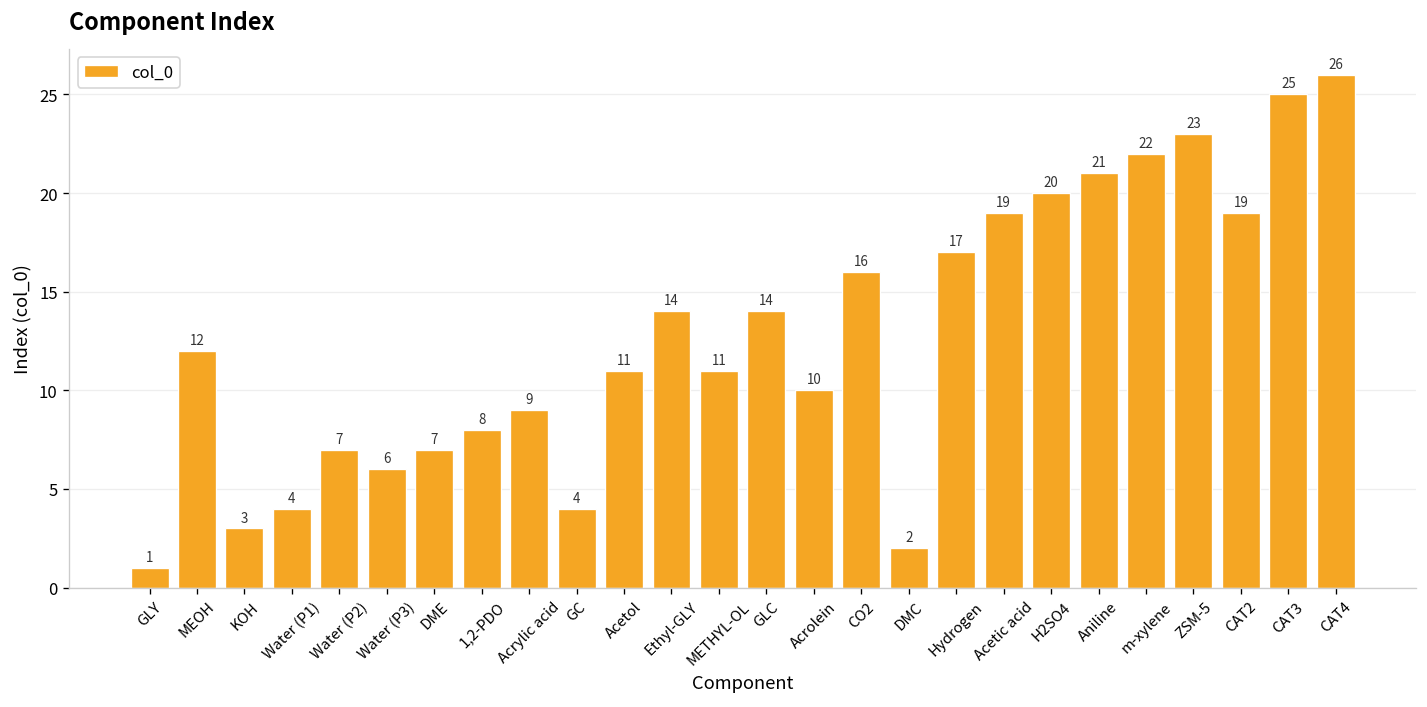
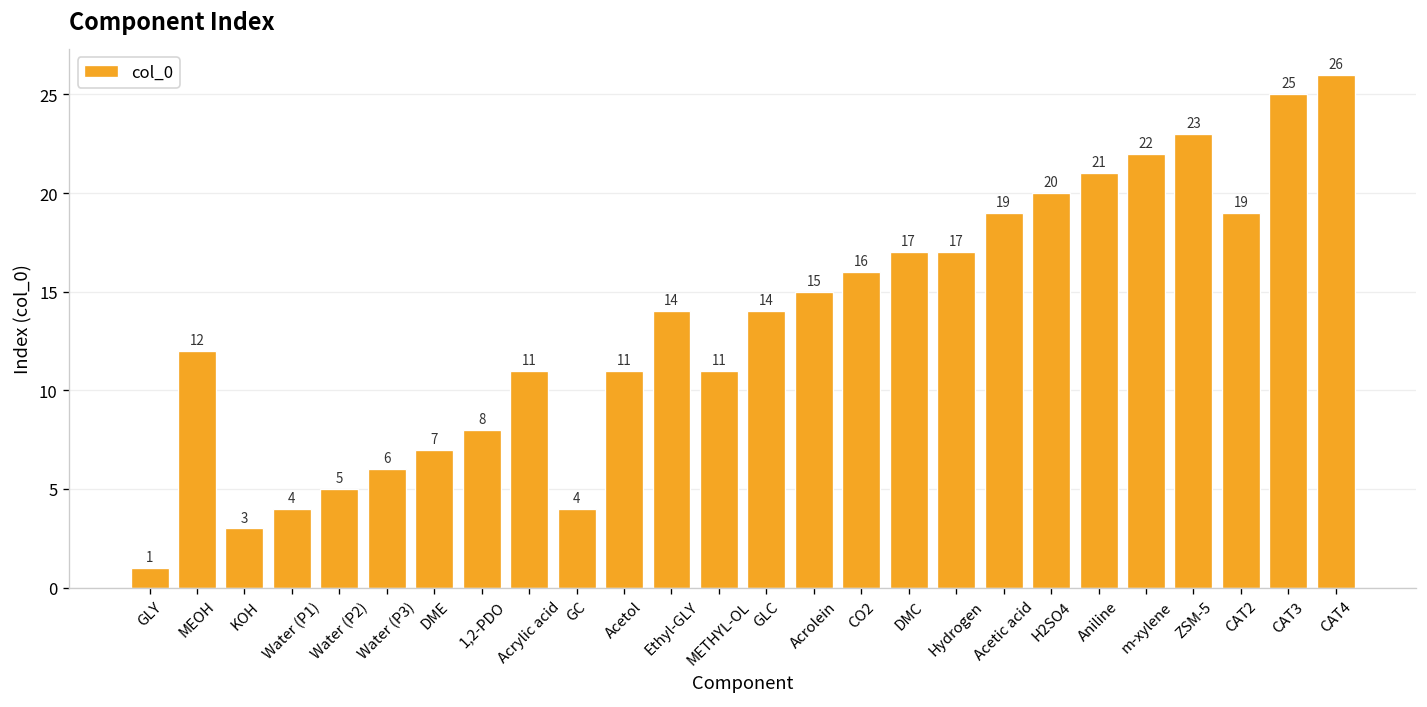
  {
    "GLY": 1,
    "MEOH": 12,
    "KOH": 3,
    "Water (P1)": 4,
-   "Water (P2)": 7,
+   "Water (P2)": 5,
    "Water (P3)": 6,
    "DME": 7,
    "1,2-PDO": 8,
-   "Acrylic acid": 9,
+   "Acrylic acid": 11,
    "GC": 4,
    "Acetol": 11,
    "Ethyl-GLY": 14,
    "METHYL-OL": 11,
    "GLC": 14,
-   "Acrolein": 10,
+   "Acrolein": 15,
    "CO2": 16,
-   "DMC": 2,
+   "DMC": 17,
    "Hydrogen": 17,
    "Acetic acid": 19,
    "H2SO4": 20,
    "Aniline": 21,
    "m-xylene": 22,
    "ZSM-5": 23,
    "CAT2": 19,
    "CAT3": 25,
    "CAT4": 26
  }
